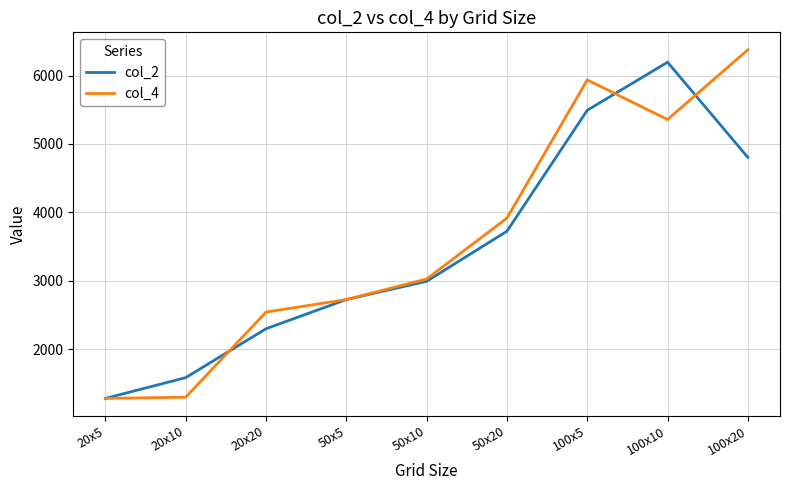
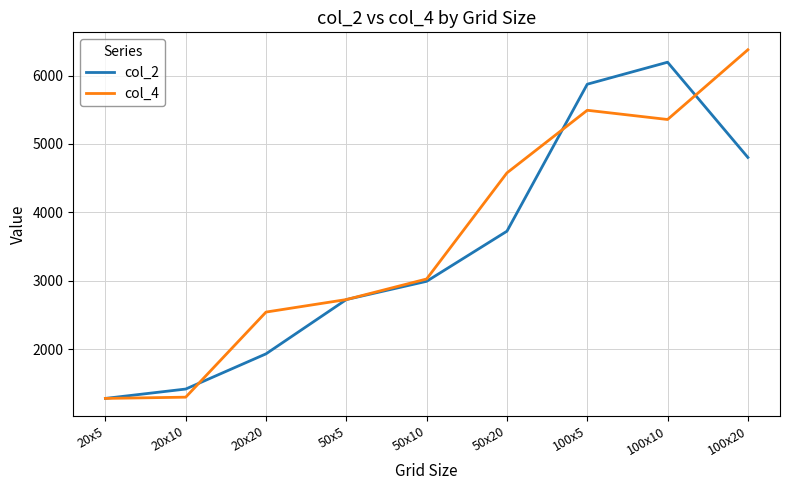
  {
    "col_2": {
-     "20x10": 1600,
-     "20x20": 2300,
+     "20x10": 1400,
+     "20x20": 1900,
      "50x20": 3700,
-     "100x5": 5500,
+     "100x5": 5900,
      "100x10": 6200,
      "100x20": 4800
    },
    "col_4": {
      "20x10": 1300,
      "20x20": 2500,
-     "50x20": 3900,
-     "100x5": 5900,
+     "50x20": 4600,
+     "100x5": 5500,
      "100x10": 5400,
      "100x20": 6400
    }
  }
